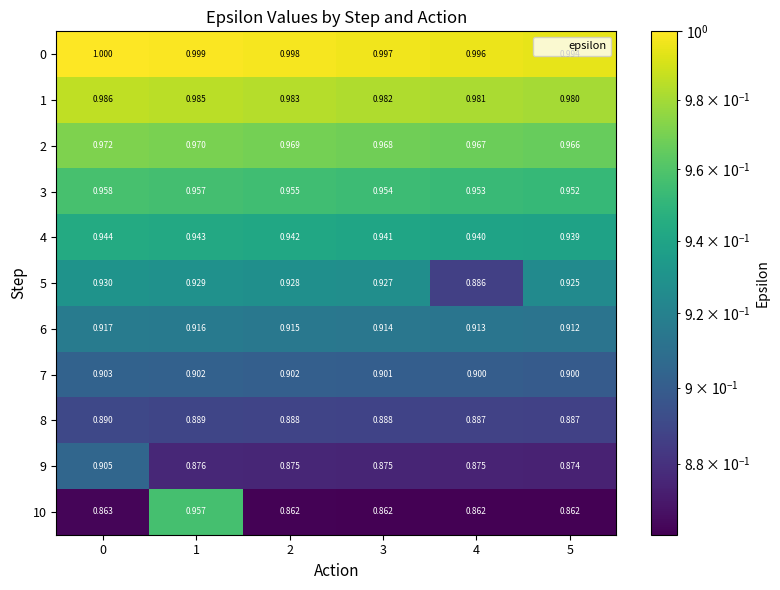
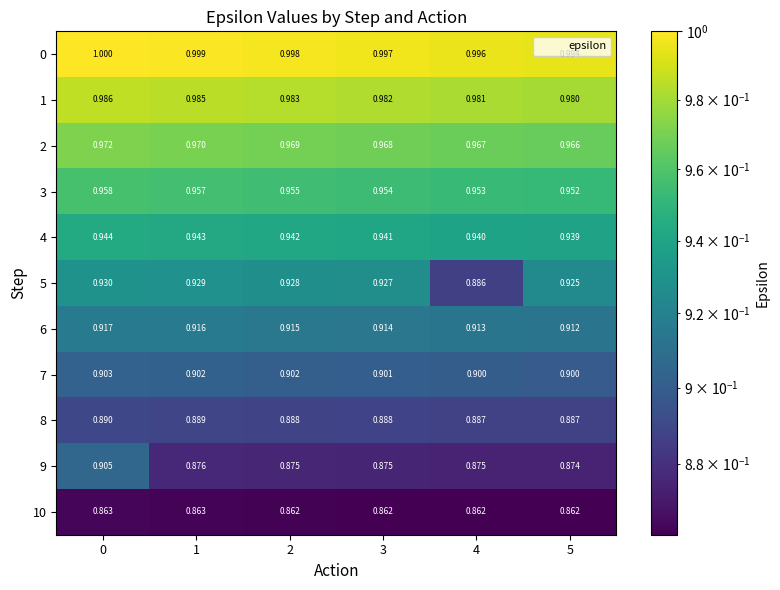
  {
    "0": {
      "0": 1.000,
      "1": 0.999,
      "2": 0.998,
      "3": 0.997,
      "4": 0.996
    },
    "1": {
      "0": 0.986,
      "1": 0.985,
      "2": 0.983,
      "3": 0.982,
      "4": 0.981,
      "5": 0.980
    },
    "2": {
      "0": 0.972,
      "1": 0.970,
      "2": 0.969,
      "3": 0.968,
      "4": 0.967,
      "5": 0.966
    },
    "3": {
      "0": 0.958,
      "1": 0.957,
      "2": 0.955,
      "3": 0.954,
      "4": 0.953,
      "5": 0.952
    },
    "4": {
      "0": 0.944,
      "1": 0.943,
      "2": 0.942,
      "3": 0.941,
      "4": 0.940,
      "5": 0.939
    },
    "5": {
      "0": 0.930,
      "1": 0.929,
      "2": 0.928,
      "3": 0.927,
      "4": 0.886,
      "5": 0.925
    },
    "6": {
      "0": 0.917,
      "1": 0.916,
      "2": 0.915,
      "3": 0.914,
      "4": 0.913,
      "5": 0.912
    },
    "7": {
      "0": 0.903,
      "1": 0.902,
      "2": 0.902,
      "3": 0.901,
      "4": 0.900,
      "5": 0.900
    },
    "8": {
      "0": 0.890,
      "1": 0.889,
      "2": 0.888,
      "3": 0.888,
      "4": 0.887,
      "5": 0.887
    },
    "9": {
      "0": 0.905,
      "1": 0.876,
      "2": 0.875,
      "3": 0.875,
      "4": 0.875,
      "5": 0.874
    },
    "10": {
      "0": 0.863,
-     "1": 0.957,
+     "1": 0.863,
      "2": 0.862,
      "3": 0.862,
      "4": 0.862,
      "5": 0.862
    }
  }
